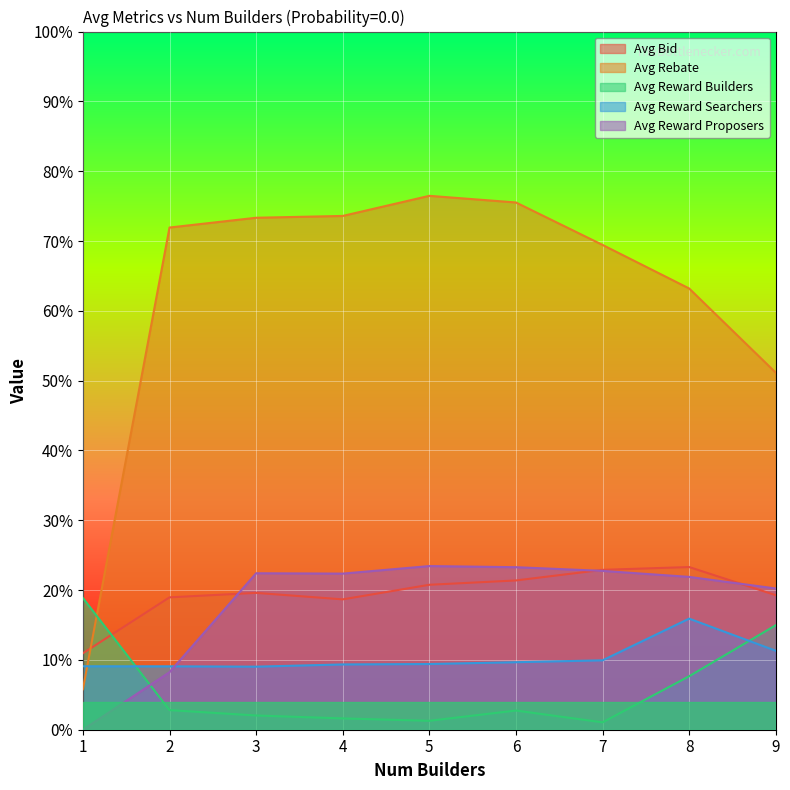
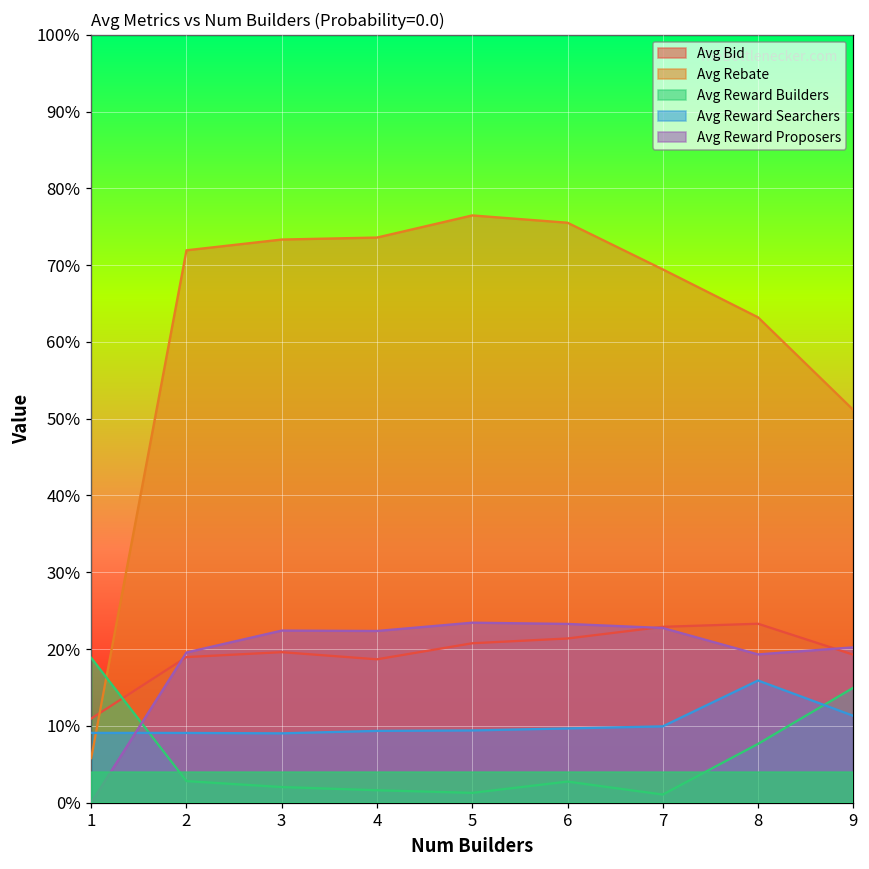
  {
    "Avg Reward Builders": {
      "1": "19%",
      "8": "8%",
      "9": "15%"
    },
    "Avg Reward Searchers": {
      "1": "9%",
      "2": "9%",
      "3": "9%",
      "4": "9%",
      "5": "9%",
      "6": "10%",
      "7": "10%",
      "8": "16%",
      "9": "11%"
    },
    "Avg Reward Proposers": {
-     "2": "8%",
+     "2": "20%",
      "3": "22%",
      "4": "22%",
      "5": "23%",
      "6": "23%",
-     "8": "22%",
+     "8": "19%",
      "9": "20%"
    }
  }
